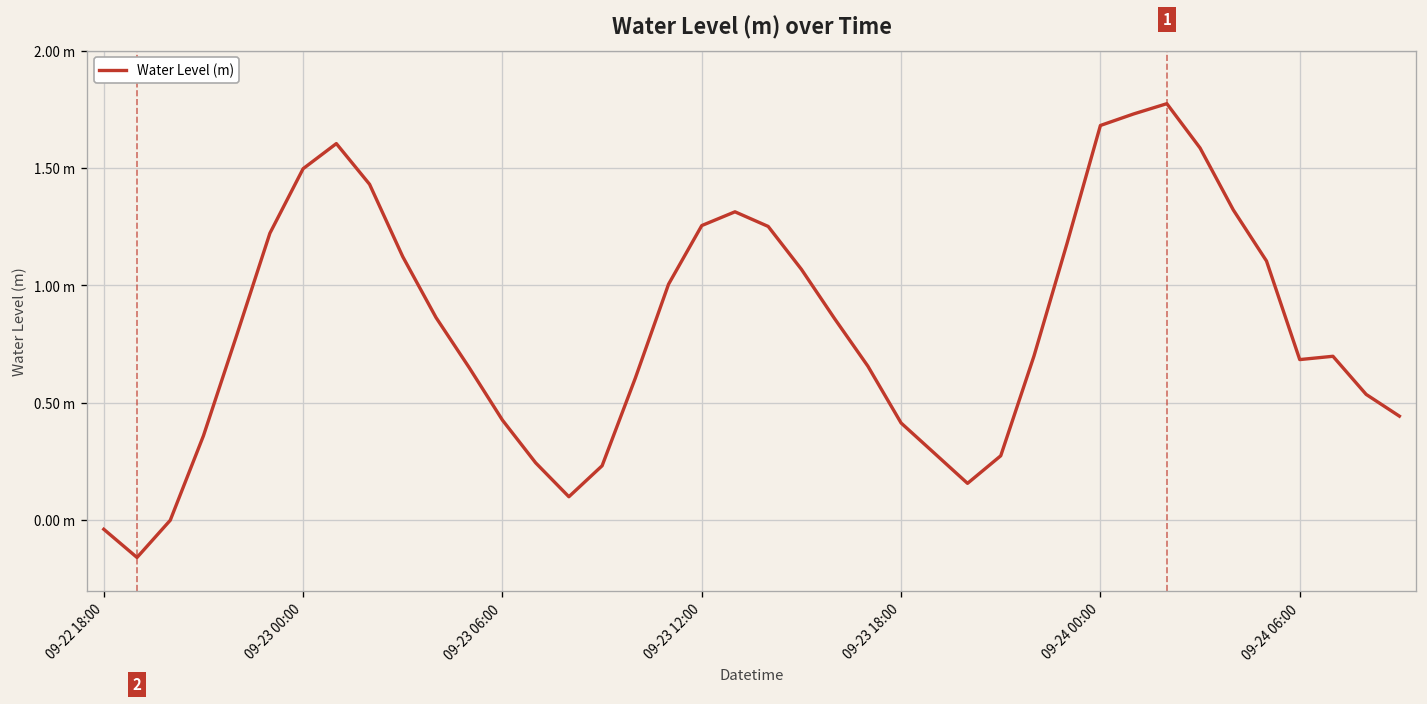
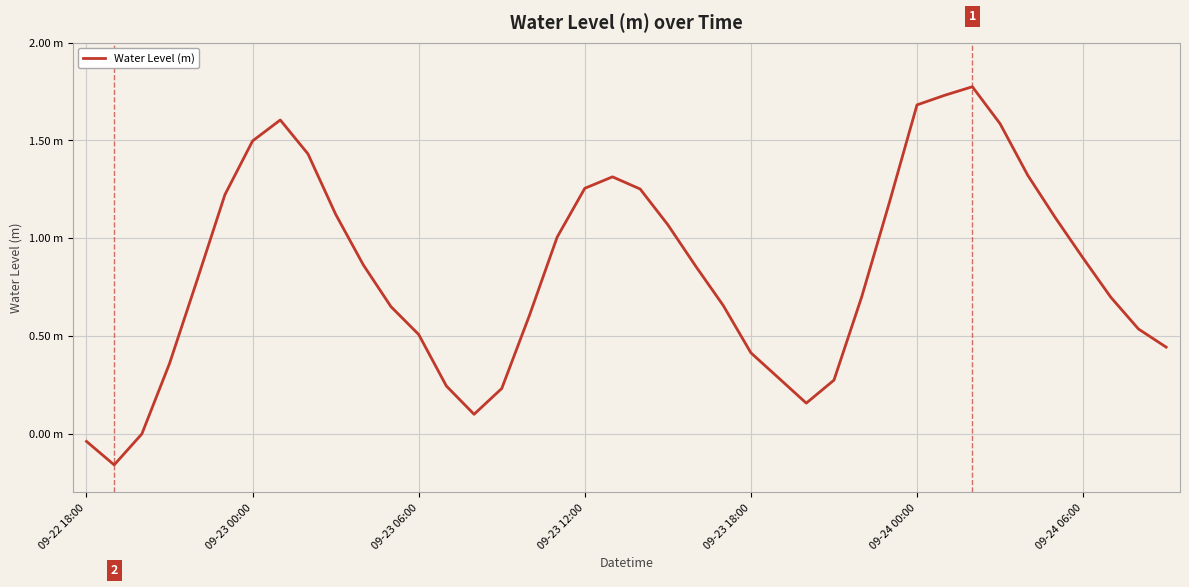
  {
    "09-22 18:00": "-0.04 m",
    "09-23 00:00": "1.50 m",
-   "09-23 06:00": "0.43 m",
+   "09-23 06:00": "0.51 m",
    "09-23 12:00": "1.26 m",
    "09-23 18:00": "0.41 m",
    "09-24 00:00": "1.68 m",
-   "09-24 06:00": "0.68 m"
+   "09-24 06:00": "0.90 m"
  }
